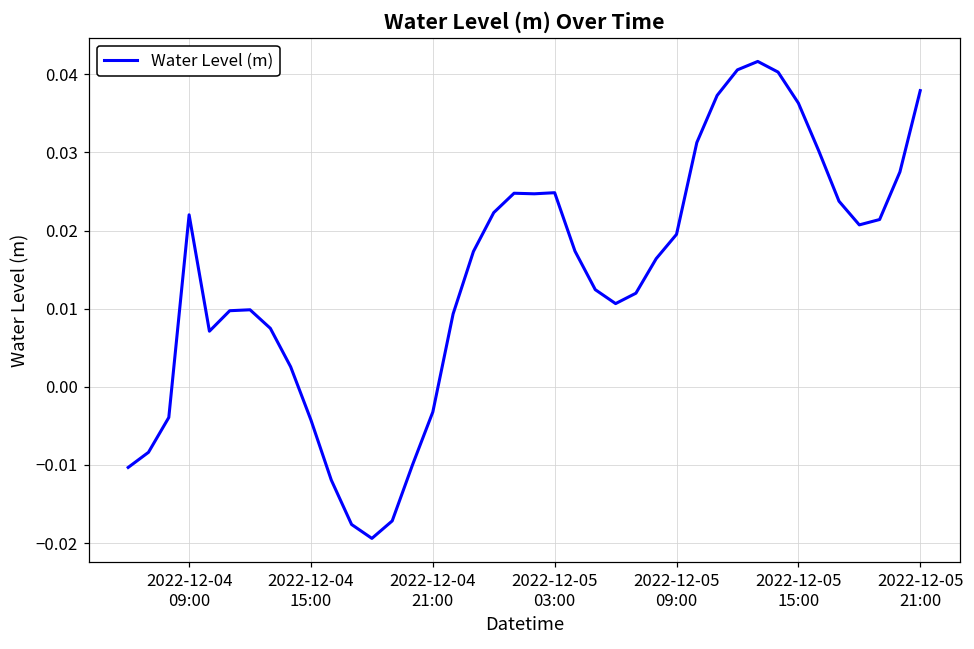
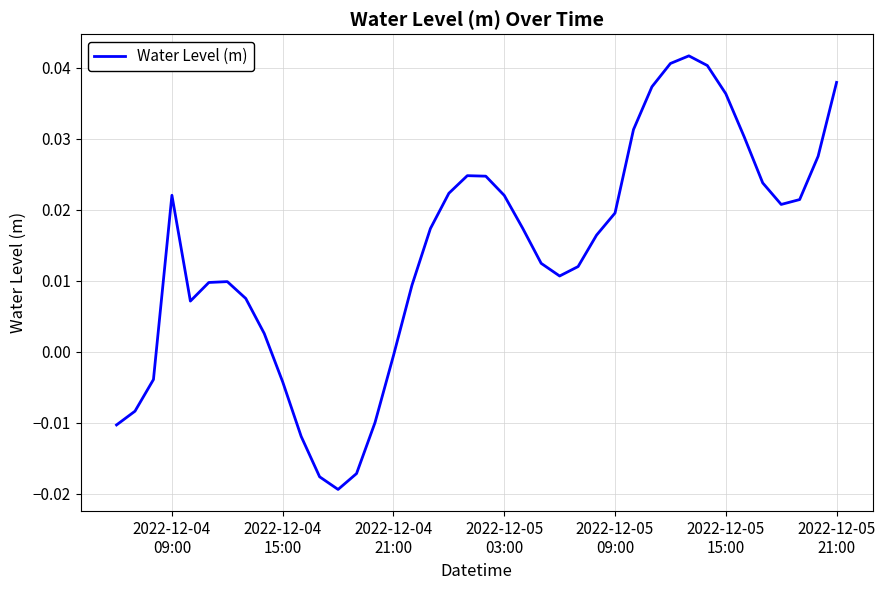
  {
    "2022-12-04 09:00": 0.022,
    "2022-12-04 15:00": -0.004,
-   "2022-12-04 21:00": -0.003,
-   "2022-12-05 03:00": 0.025,
+   "2022-12-04 21:00": -0.001,
+   "2022-12-05 03:00": 0.022,
    "2022-12-05 09:00": 0.020,
    "2022-12-05 15:00": 0.036,
    "2022-12-05 21:00": 0.038
  }
